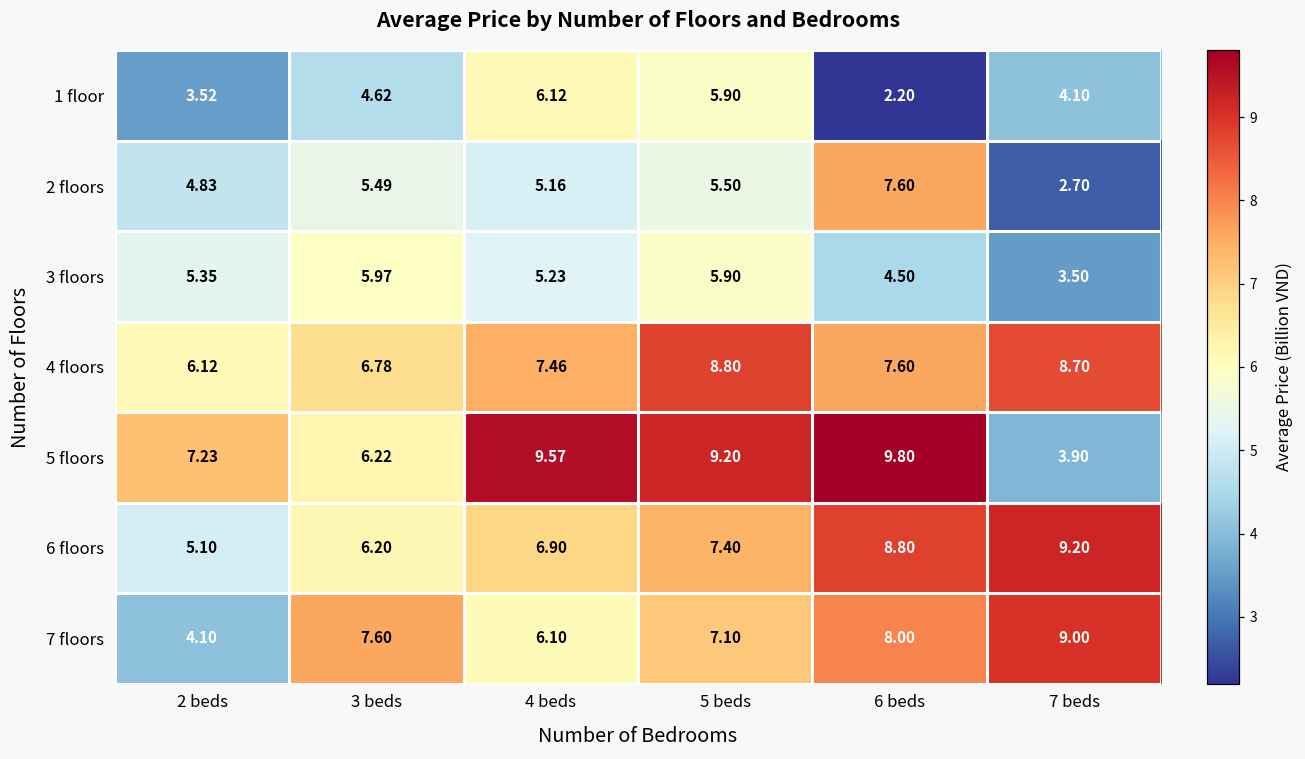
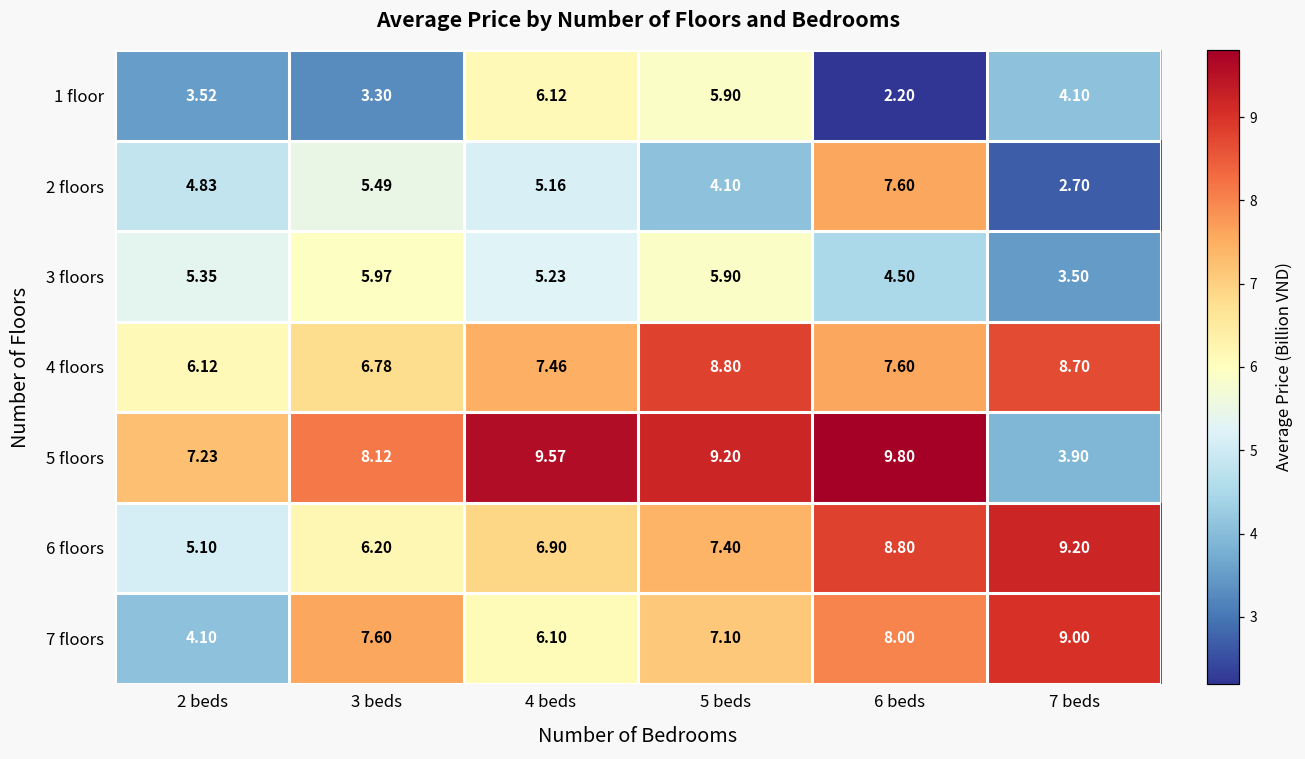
  {
    "1 floor": {
      "2 beds": 3.52,
-     "3 beds": 4.62,
+     "3 beds": 3.30,
      "4 beds": 6.12,
      "5 beds": 5.90,
      "6 beds": 2.20,
      "7 beds": 4.10
    },
    "2 floors": {
      "2 beds": 4.83,
      "3 beds": 5.49,
      "4 beds": 5.16,
-     "5 beds": 5.50,
+     "5 beds": 4.10,
      "6 beds": 7.60,
      "7 beds": 2.70
    },
    "3 floors": {
      "2 beds": 5.35,
      "3 beds": 5.97,
      "4 beds": 5.23,
      "5 beds": 5.90,
      "6 beds": 4.50,
      "7 beds": 3.50
    },
    "4 floors": {
      "2 beds": 6.12,
      "3 beds": 6.78,
      "4 beds": 7.46,
      "5 beds": 8.80,
      "6 beds": 7.60,
      "7 beds": 8.70
    },
    "5 floors": {
      "2 beds": 7.23,
-     "3 beds": 6.22,
+     "3 beds": 8.12,
      "4 beds": 9.57,
      "5 beds": 9.20,
      "6 beds": 9.80,
      "7 beds": 3.90
    },
    "6 floors": {
      "2 beds": 5.10,
      "3 beds": 6.20,
      "4 beds": 6.90,
      "5 beds": 7.40,
      "6 beds": 8.80,
      "7 beds": 9.20
    },
    "7 floors": {
      "2 beds": 4.10,
      "3 beds": 7.60,
      "4 beds": 6.10,
      "5 beds": 7.10,
      "6 beds": 8.00,
      "7 beds": 9.00
    }
  }
